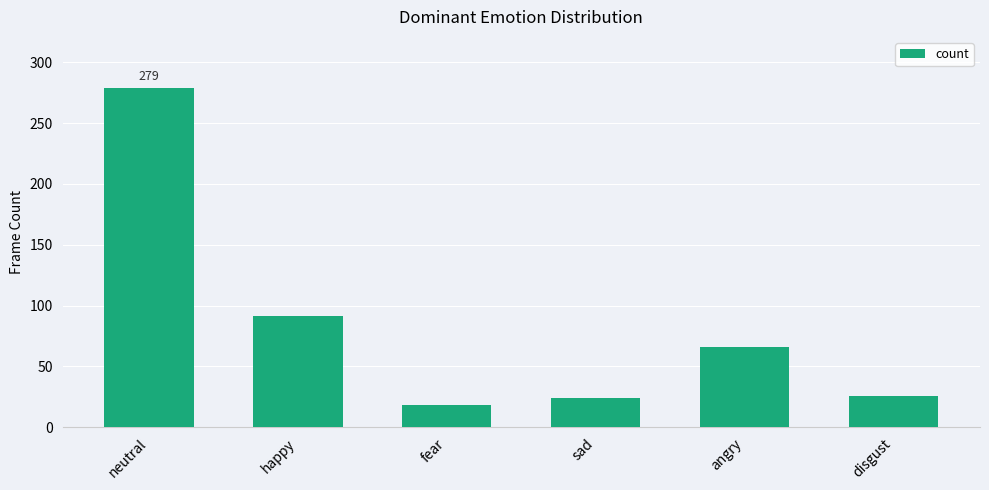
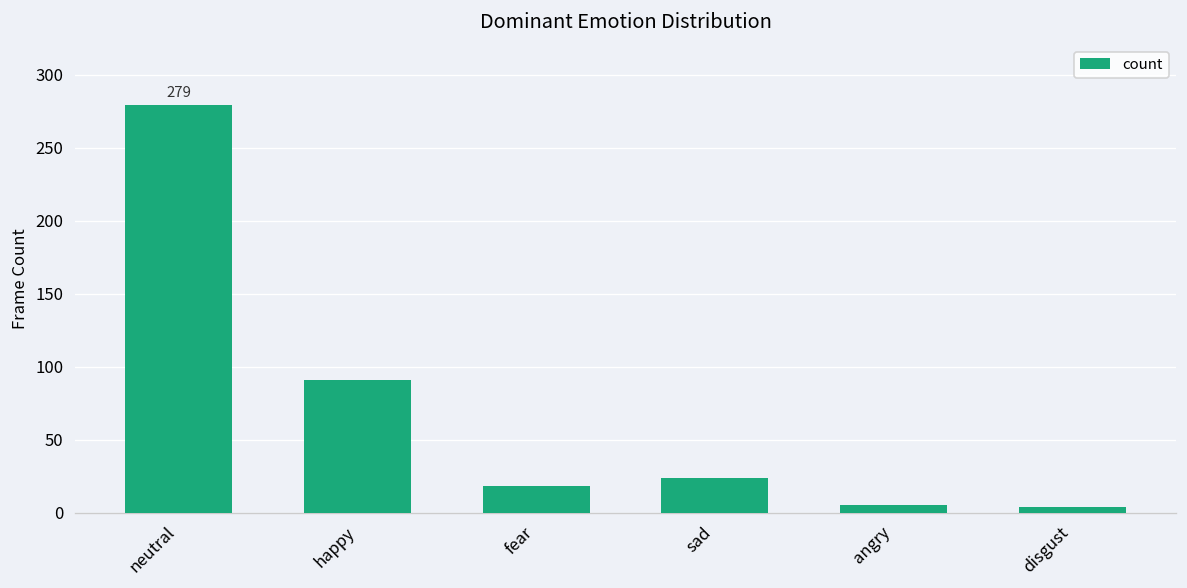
  {
    "happy": 91,
    "fear": 18,
    "sad": 24,
-   "angry": 66,
-   "disgust": 26
+   "angry": 5,
+   "disgust": 4
  }
